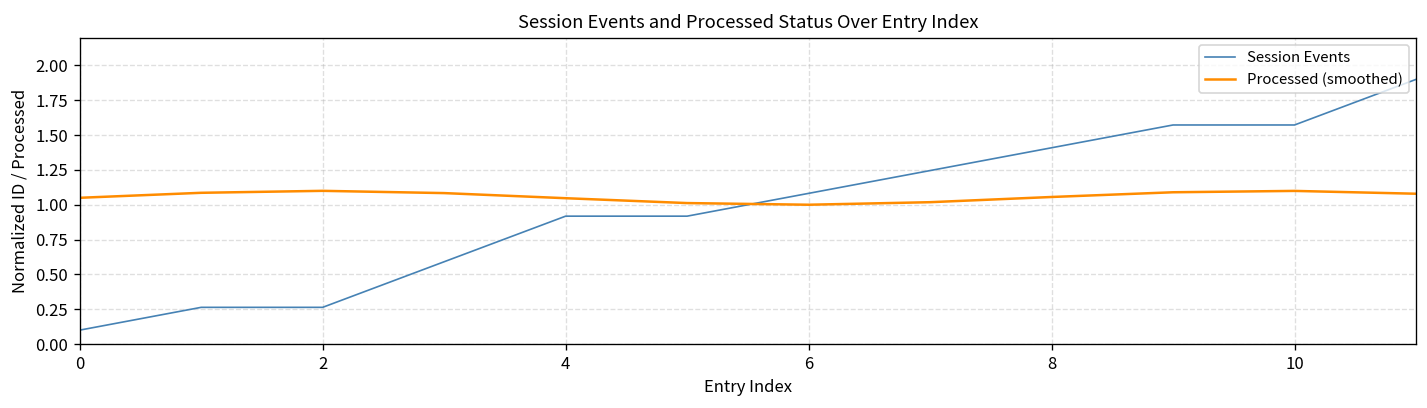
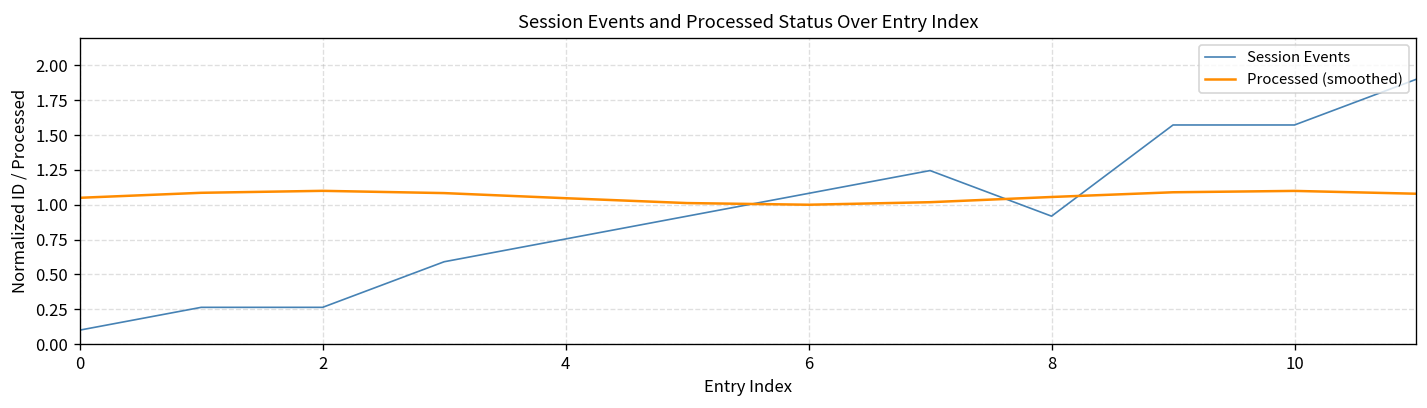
  {
    "Session Events": {
      "0": 0.10,
      "2": 0.26,
-     "4": 0.92,
+     "4": 0.75,
      "6": 1.08,
-     "8": 1.41,
+     "8": 0.92,
      "10": 1.57
    },
    "Processed (smoothed)": {
      "0": 1.05,
      "2": 1.10,
      "4": 1.05,
      "6": 1.00,
      "8": 1.06,
      "10": 1.10
    }
  }
